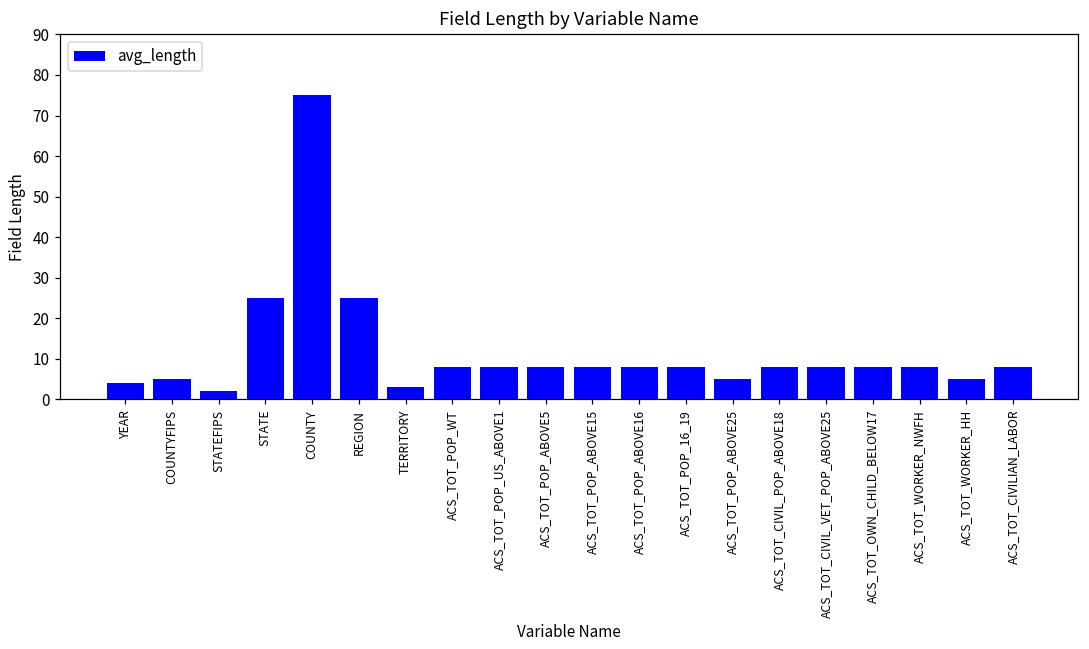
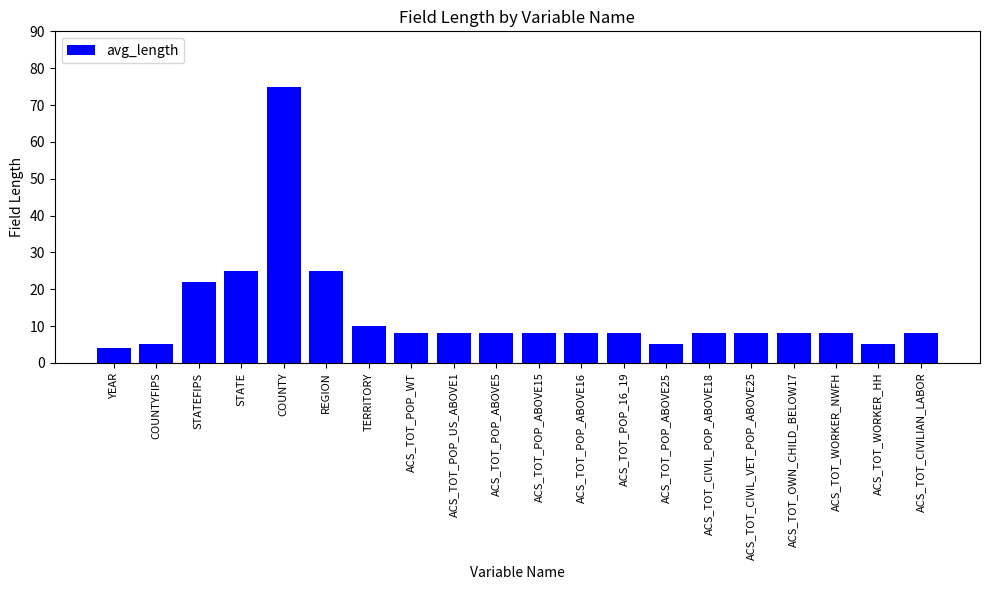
  {
    "YEAR": 4,
    "COUNTYFIPS": 5,
-   "STATEFIPS": 2,
+   "STATEFIPS": 22,
    "STATE": 25,
    "COUNTY": 75,
    "REGION": 25,
-   "TERRITORY": 3,
+   "TERRITORY": 10,
    "ACS_TOT_POP_WT": 8,
    "ACS_TOT_POP_US_ABOVE1": 8,
    "ACS_TOT_POP_ABOVE5": 8,
    "ACS_TOT_POP_ABOVE15": 8,
    "ACS_TOT_POP_ABOVE16": 8,
    "ACS_TOT_POP_16_19": 8,
    "ACS_TOT_POP_ABOVE25": 5,
    "ACS_TOT_CIVIL_POP_ABOVE18": 8,
    "ACS_TOT_CIVIL_VET_POP_ABOVE25": 8,
    "ACS_TOT_OWN_CHILD_BELOW17": 8,
    "ACS_TOT_WORKER_NWFH": 8,
    "ACS_TOT_WORKER_HH": 5,
    "ACS_TOT_CIVILIAN_LABOR": 8
  }
